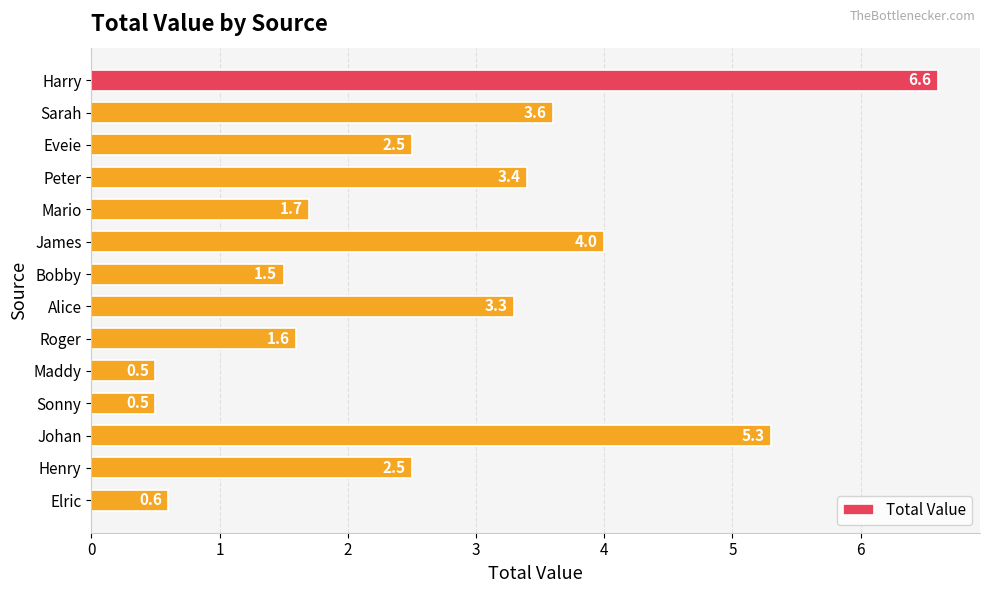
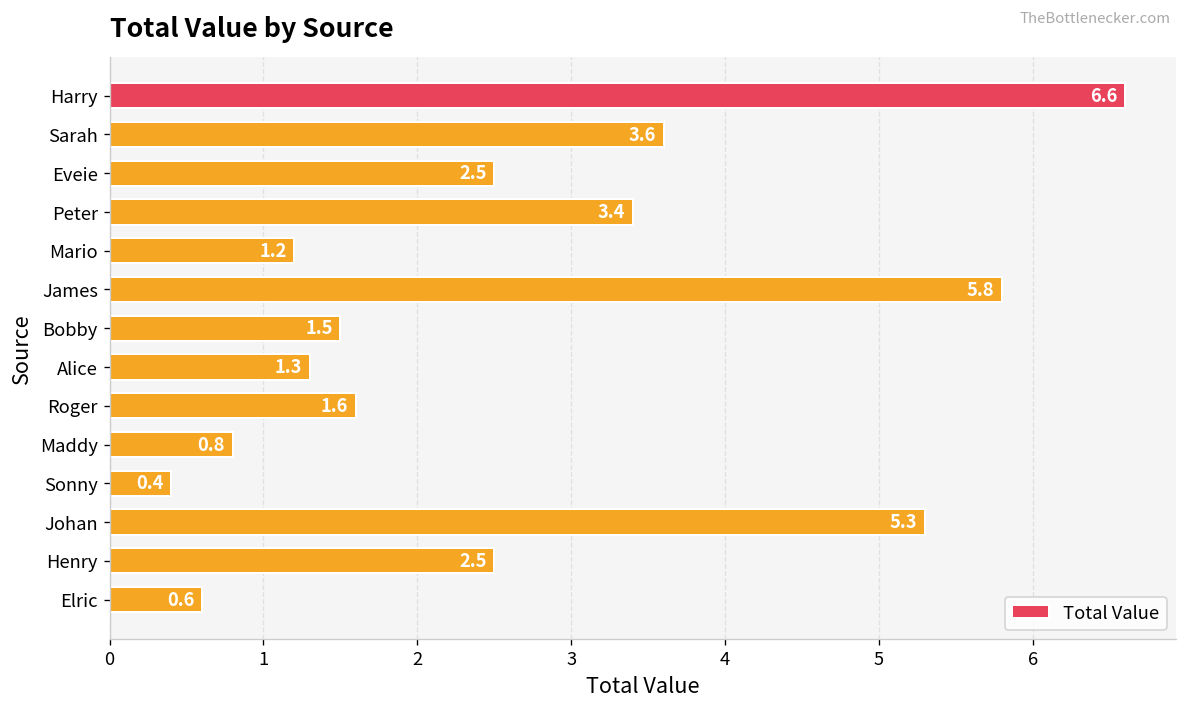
  {
    "Harry": 6.6,
    "Sarah": 3.6,
    "Eveie": 2.5,
    "Peter": 3.4,
-   "Mario": 1.7,
-   "James": 4.0,
+   "Mario": 1.2,
+   "James": 5.8,
    "Bobby": 1.5,
-   "Alice": 3.3,
+   "Alice": 1.3,
    "Roger": 1.6,
-   "Maddy": 0.5,
-   "Sonny": 0.5,
+   "Maddy": 0.8,
+   "Sonny": 0.4,
    "Johan": 5.3,
    "Henry": 2.5,
    "Elric": 0.6
  }
